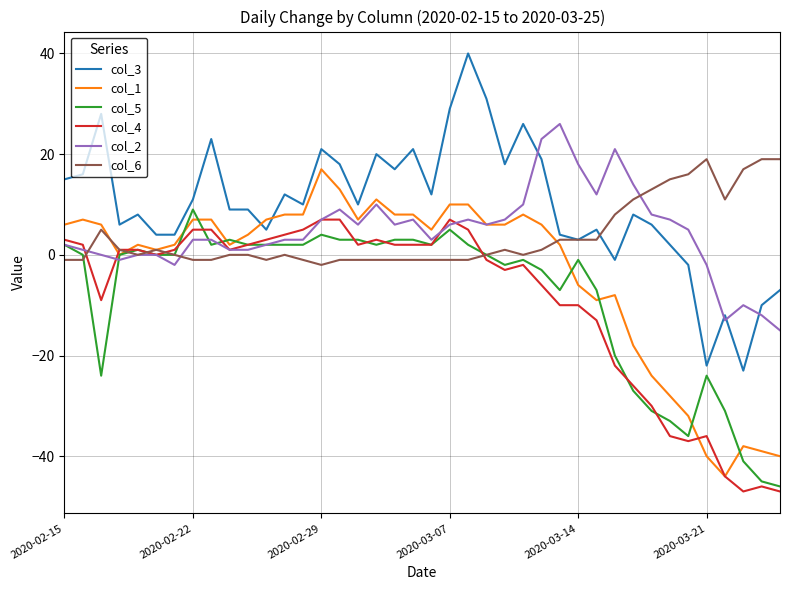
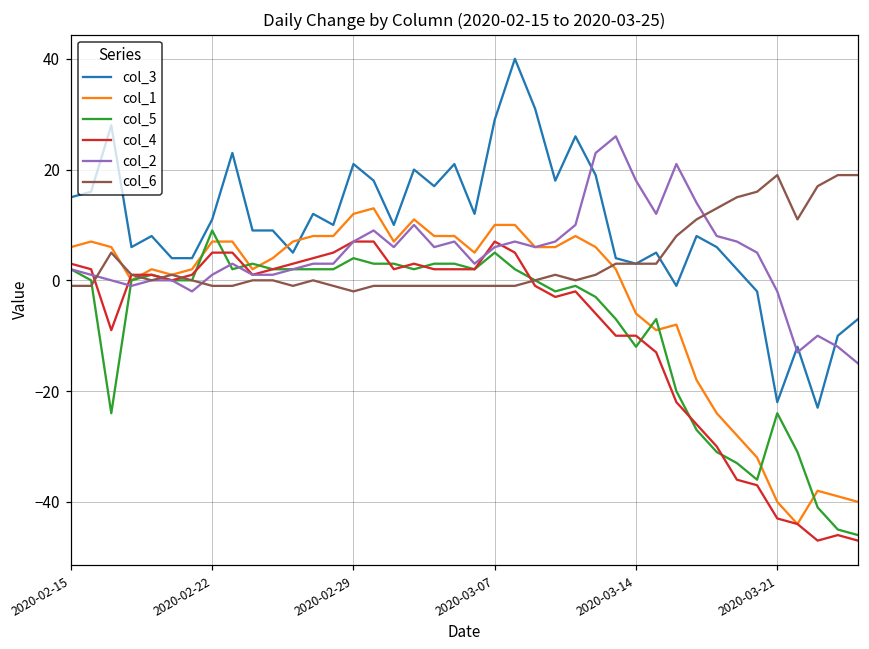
  {
    "col_3": {
      "2020-02-15": 15,
      "2020-02-22": 11,
      "2020-02-29": 21,
      "2020-03-07": 29,
      "2020-03-21": -22
    },
    "col_1": {
      "2020-02-15": 6,
      "2020-02-22": 7,
-     "2020-02-29": 17,
+     "2020-02-29": 12,
      "2020-03-07": 10,
      "2020-03-14": -6,
      "2020-03-21": -40
    },
    "col_5": {
      "2020-02-22": 9,
      "2020-02-29": 4,
      "2020-03-07": 5,
-     "2020-03-14": -1,
+     "2020-03-14": -12,
      "2020-03-21": -24
    },
    "col_4": {
      "2020-02-15": 3,
      "2020-02-22": 5,
      "2020-03-07": 7,
      "2020-03-14": -10,
-     "2020-03-21": -36
+     "2020-03-21": -43
    },
    "col_2": {
-     "2020-02-22": 3,
+     "2020-02-22": 1,
      "2020-03-07": 6,
      "2020-03-14": 18,
      "2020-03-21": -2
    },
    "col_6": {
      "2020-02-15": -1,
      "2020-02-22": -1,
      "2020-02-29": -2,
      "2020-03-07": -1,
      "2020-03-21": 19
    }
  }
